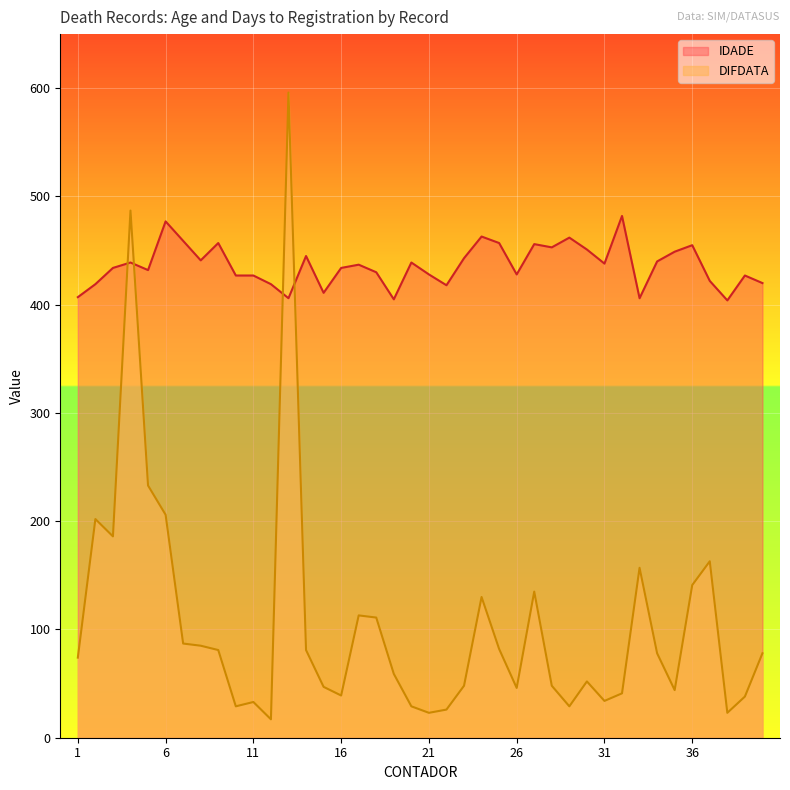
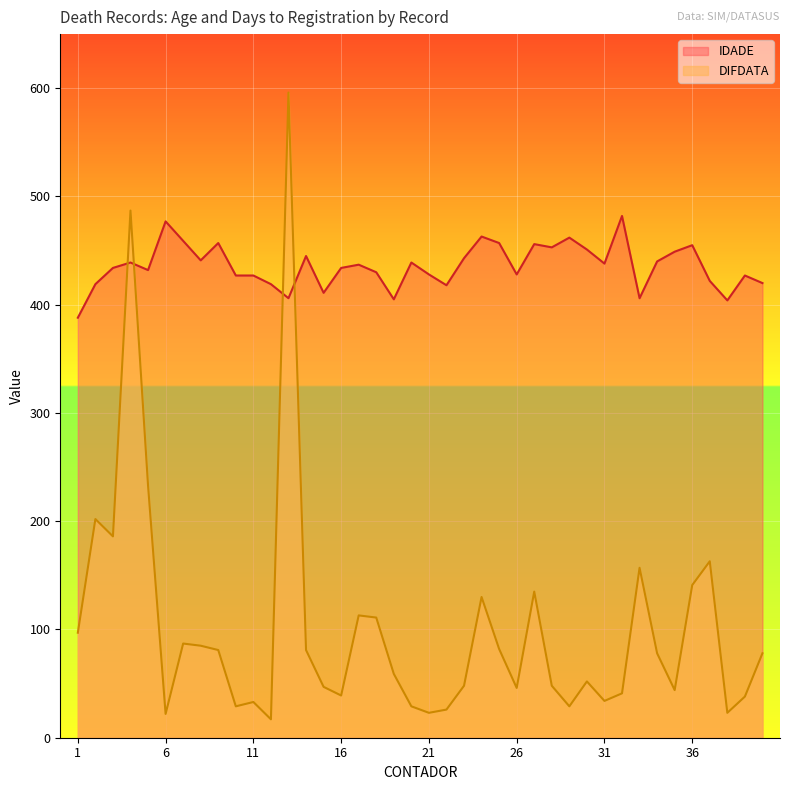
  {
    "IDADE": {
-     "1": 407,
+     "1": 388,
      "6": 477,
      "11": 427,
      "16": 434,
      "21": 428,
      "26": 428,
      "31": 438,
      "36": 455
    },
    "DIFDATA": {
-     "1": 74,
-     "6": 206,
+     "1": 97,
+     "6": 22,
      "11": 33,
      "16": 39,
      "21": 23,
      "26": 46,
      "31": 34,
      "36": 141
    }
  }
